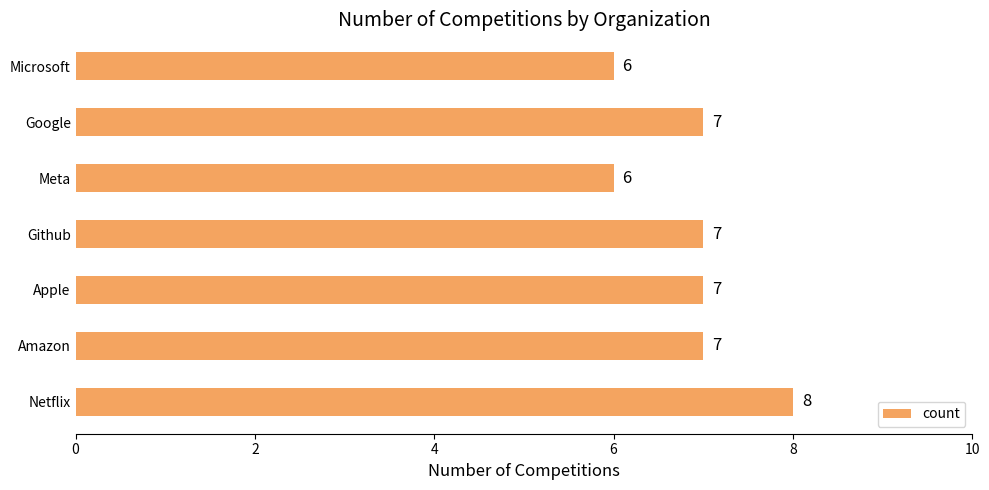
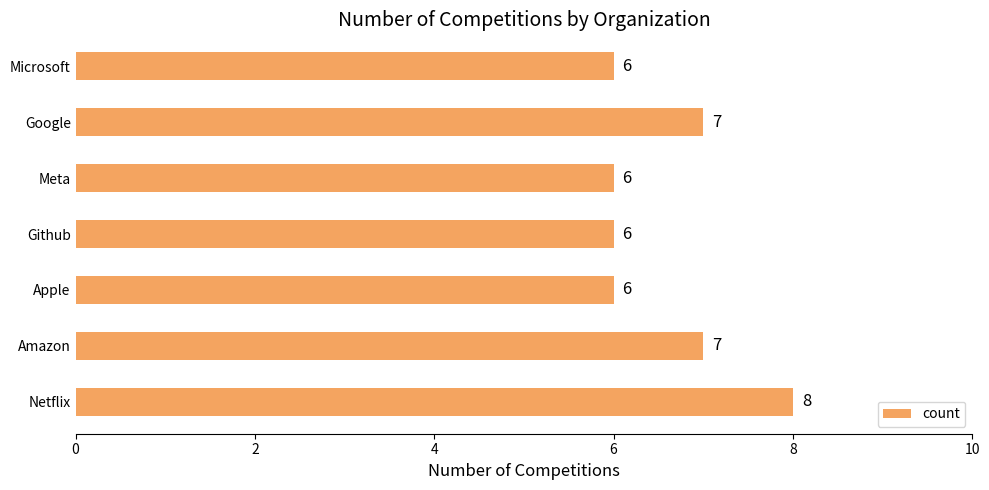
  {
    "Microsoft": 6,
    "Google": 7,
    "Meta": 6,
-   "Github": 7,
-   "Apple": 7,
+   "Github": 6,
+   "Apple": 6,
    "Amazon": 7,
    "Netflix": 8
  }
